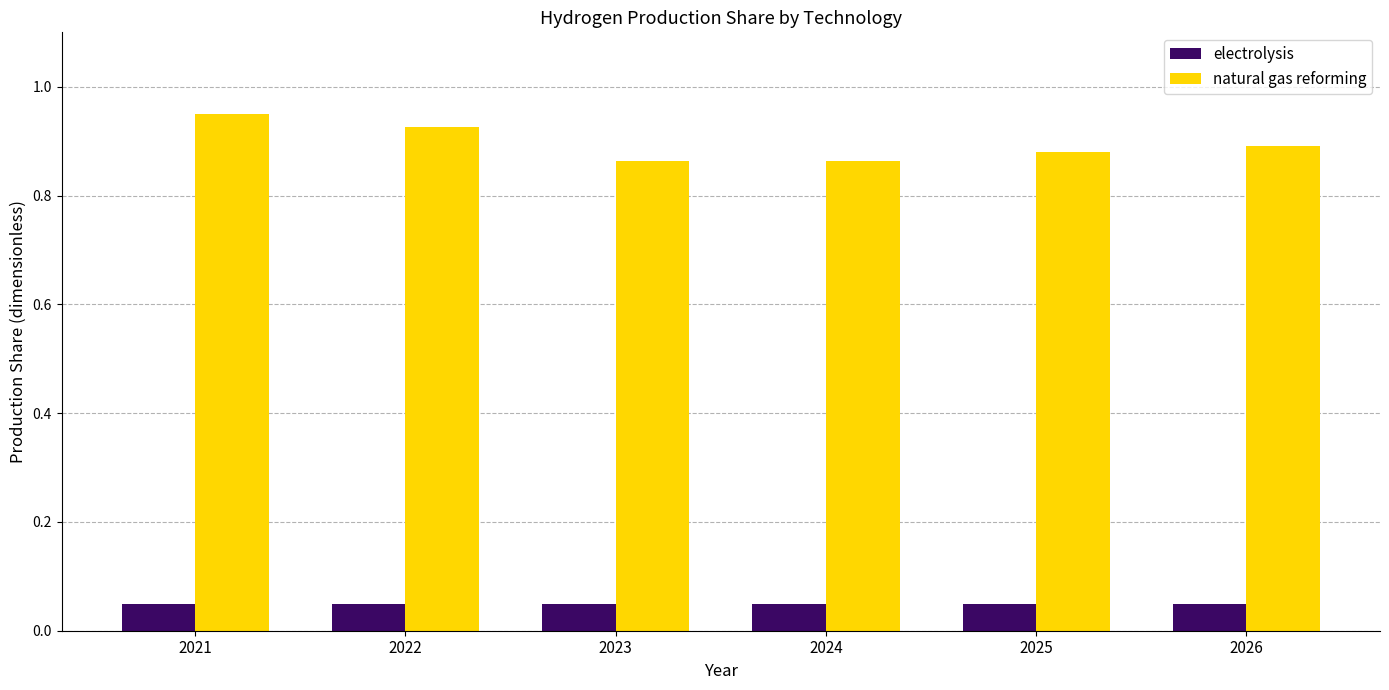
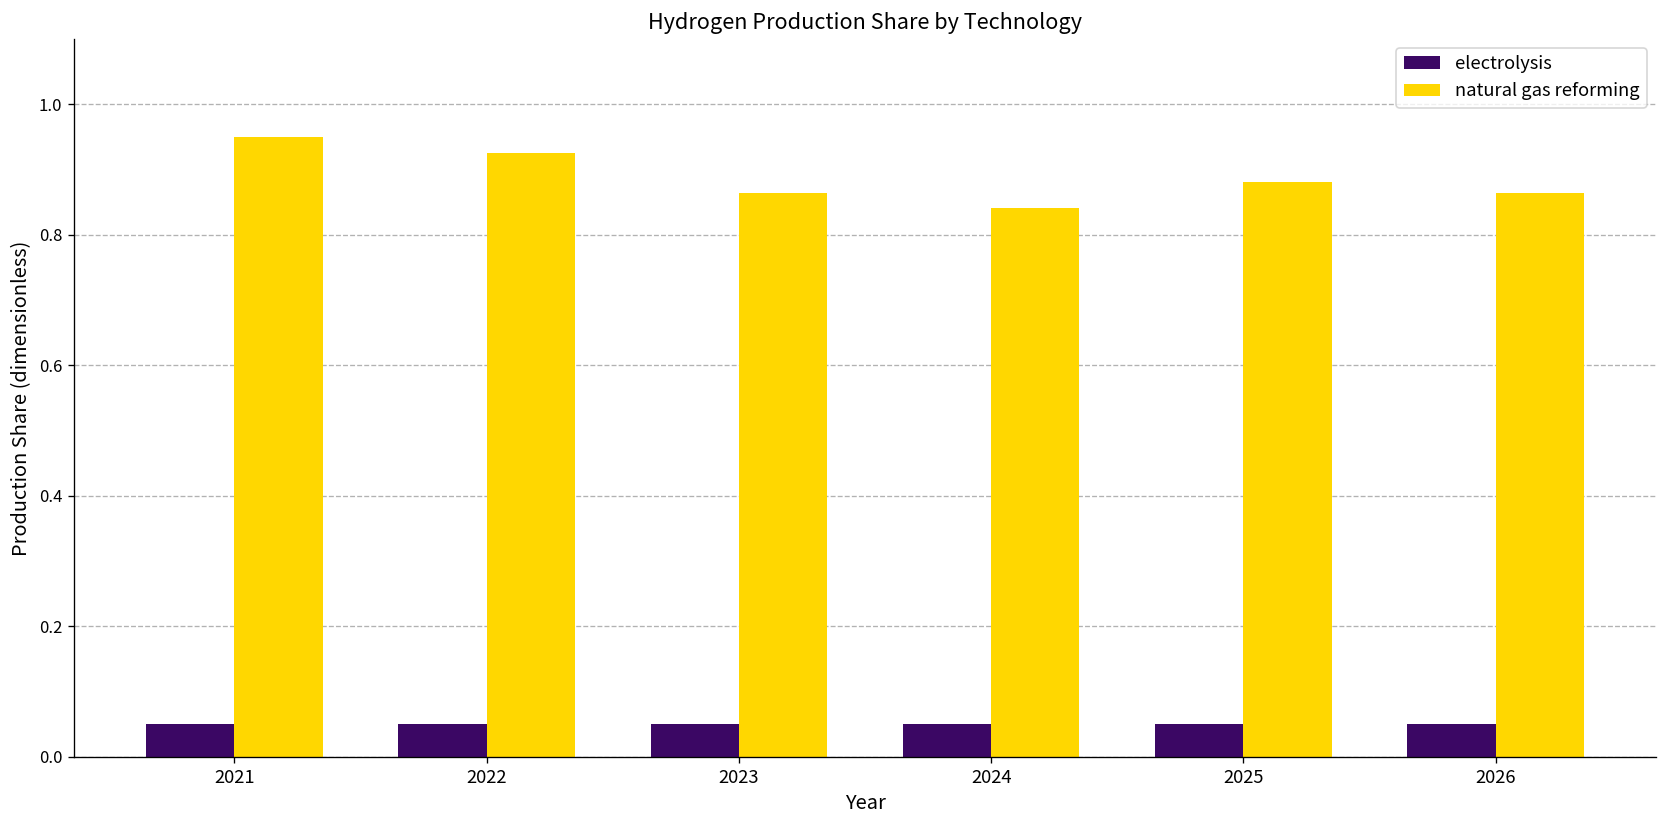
  {
    "electrolysis": {
      "2021": 0.05,
      "2022": 0.05,
      "2023": 0.05,
      "2024": 0.05,
      "2025": 0.05,
      "2026": 0.05
    },
    "natural gas reforming": {
      "2021": 0.95,
      "2022": 0.93,
      "2023": 0.86,
-     "2024": 0.86,
+     "2024": 0.84,
      "2025": 0.88,
-     "2026": 0.89
+     "2026": 0.86
    }
  }
